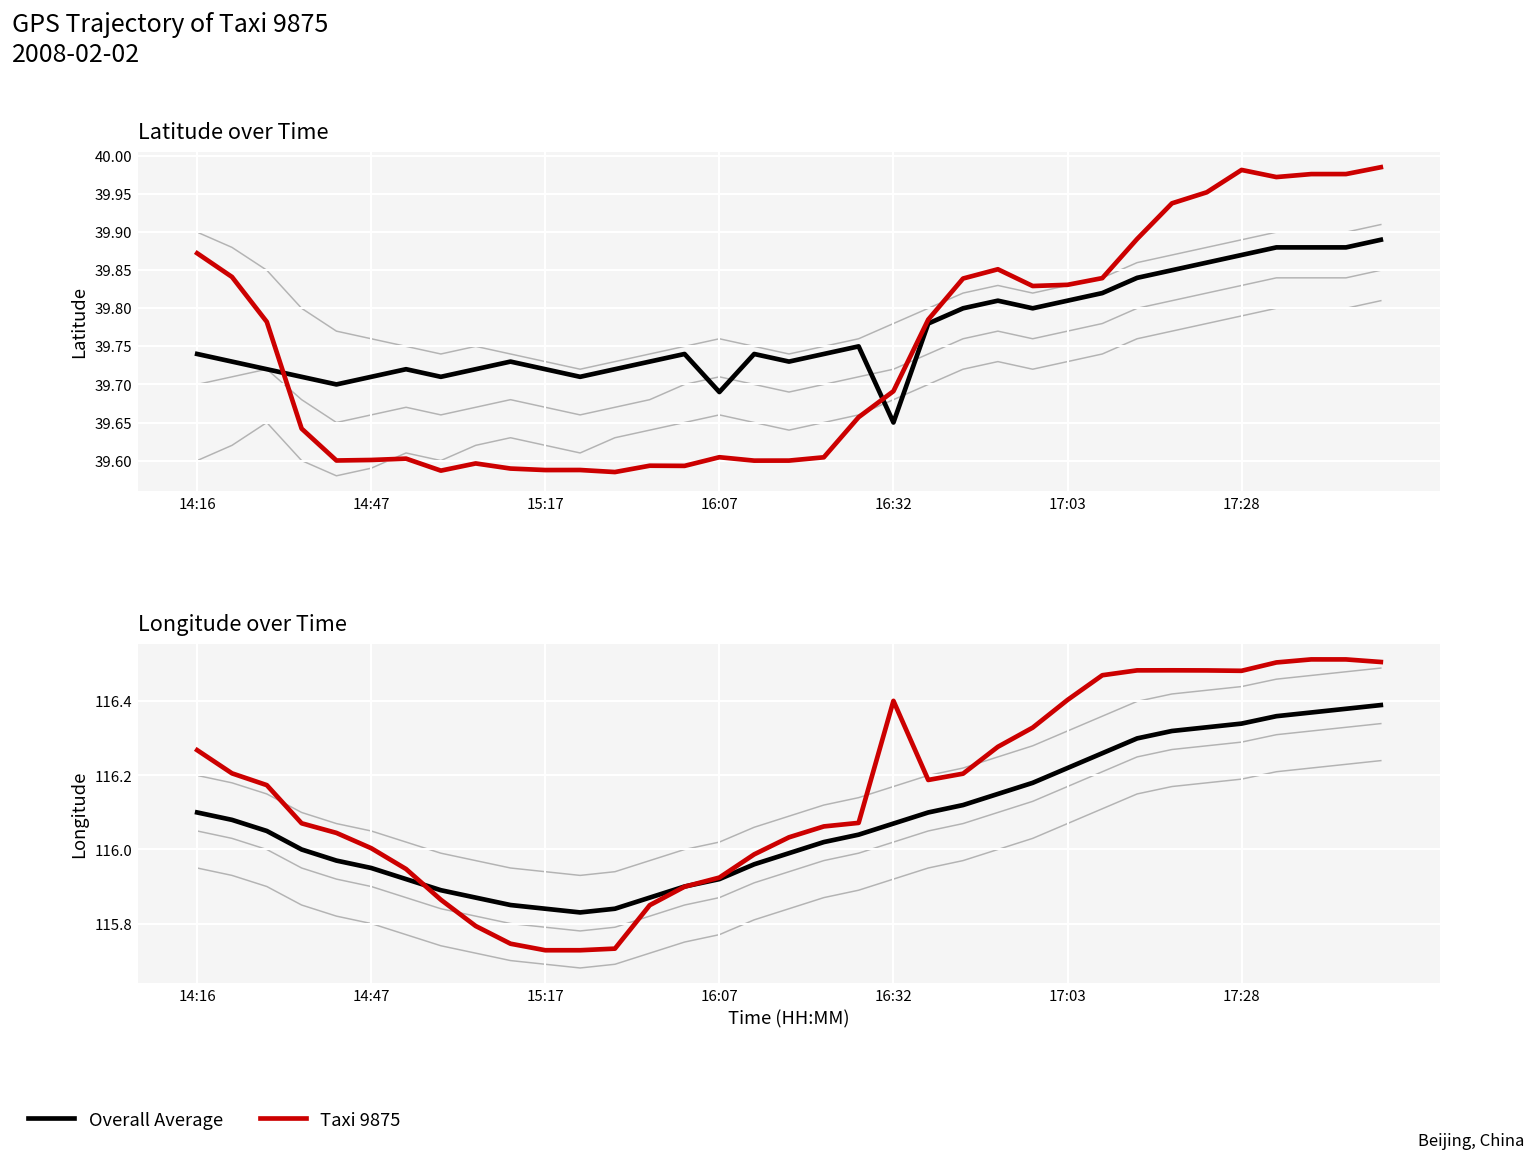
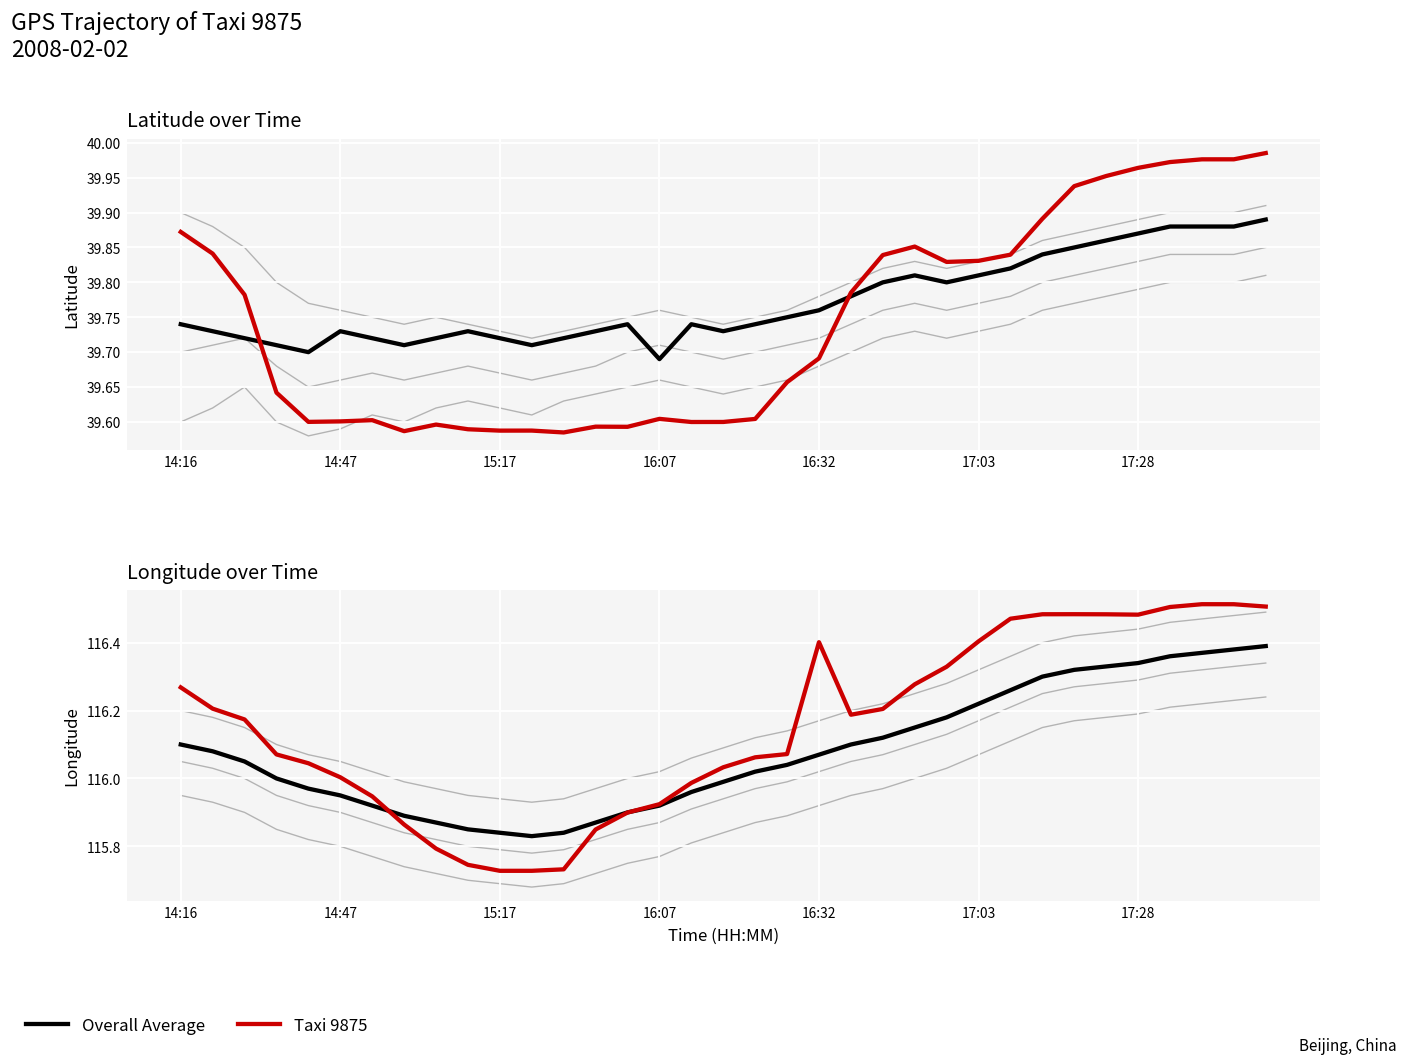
  {
    "Latitude over Time": {
      "Overall Average": {
        "14:16": 39.74,
-       "14:47": 39.71,
+       "14:47": 39.73,
        "15:17": 39.72,
        "16:07": 39.69,
-       "16:32": 39.65,
+       "16:32": 39.76,
        "17:03": 39.81,
        "17:28": 39.87
      },
      "Taxi 9875": {
        "14:16": 39.87,
        "14:47": 39.60,
        "15:17": 39.59,
        "16:07": 39.60,
        "16:32": 39.69,
-       "17:28": 39.98
+       "17:28": 39.96
      }
    },
    "Longitude over Time": {
      "Overall Average": {
        "14:16": 116.10,
        "14:47": 115.95,
        "15:17": 115.84,
        "16:32": 116.07,
        "17:03": 116.22,
        "17:28": 116.34
      },
      "Taxi 9875": {
        "14:16": 116.27,
        "14:47": 116.00,
        "15:17": 115.73,
        "16:32": 116.40,
        "17:03": 116.40,
        "17:28": 116.48
      }
    }
  }
